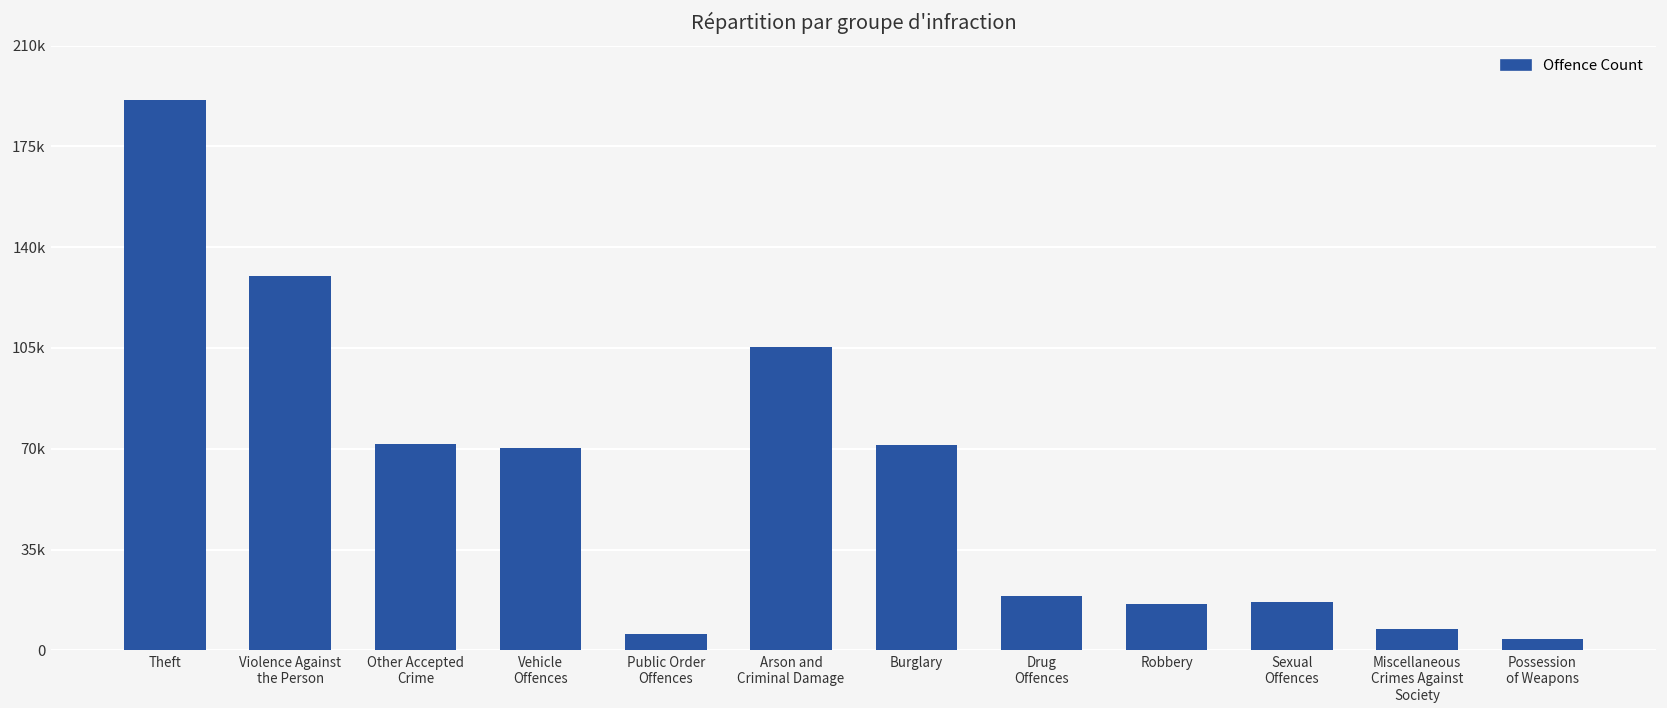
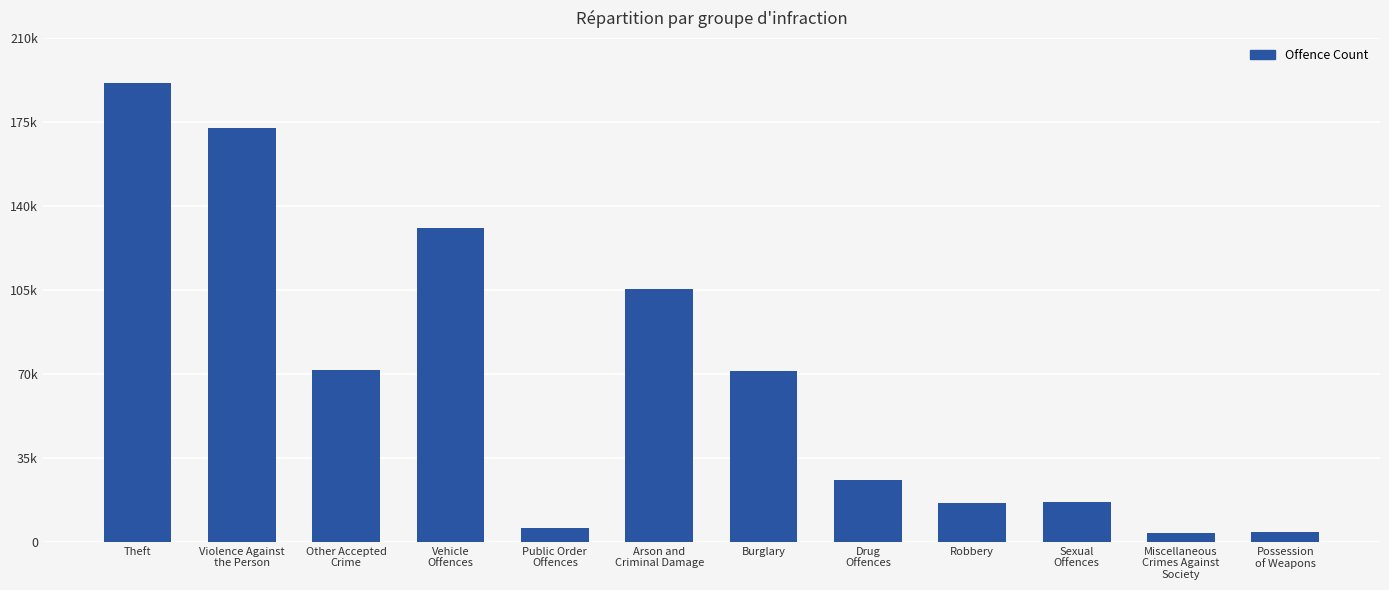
  {
    "Theft": 191000,
-   "Violence Against the Person": 130000,
+   "Violence Against the Person": 172000,
    "Other Accepted Crime": 72000,
-   "Vehicle Offences": 70000,
+   "Vehicle Offences": 131000,
    "Public Order Offences": 6000,
    "Arson and Criminal Damage": 105000,
    "Burglary": 71000,
-   "Drug Offences": 19000,
+   "Drug Offences": 26000,
    "Robbery": 16000,
    "Sexual Offences": 17000,
-   "Miscellaneous Crimes Against Society": 8000,
+   "Miscellaneous Crimes Against Society": 4000,
    "Possession of Weapons": 4000
  }
